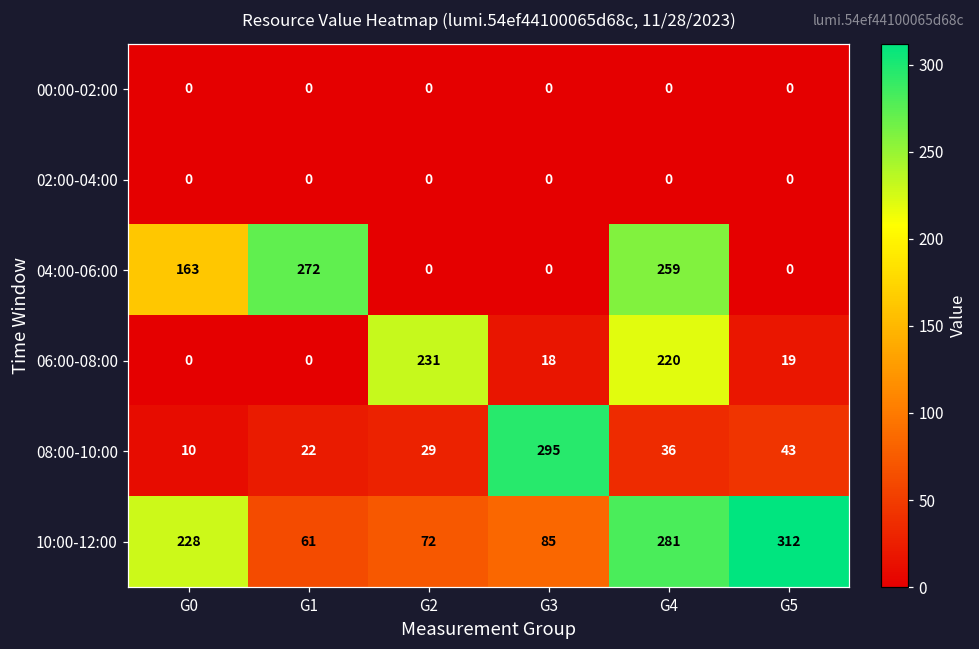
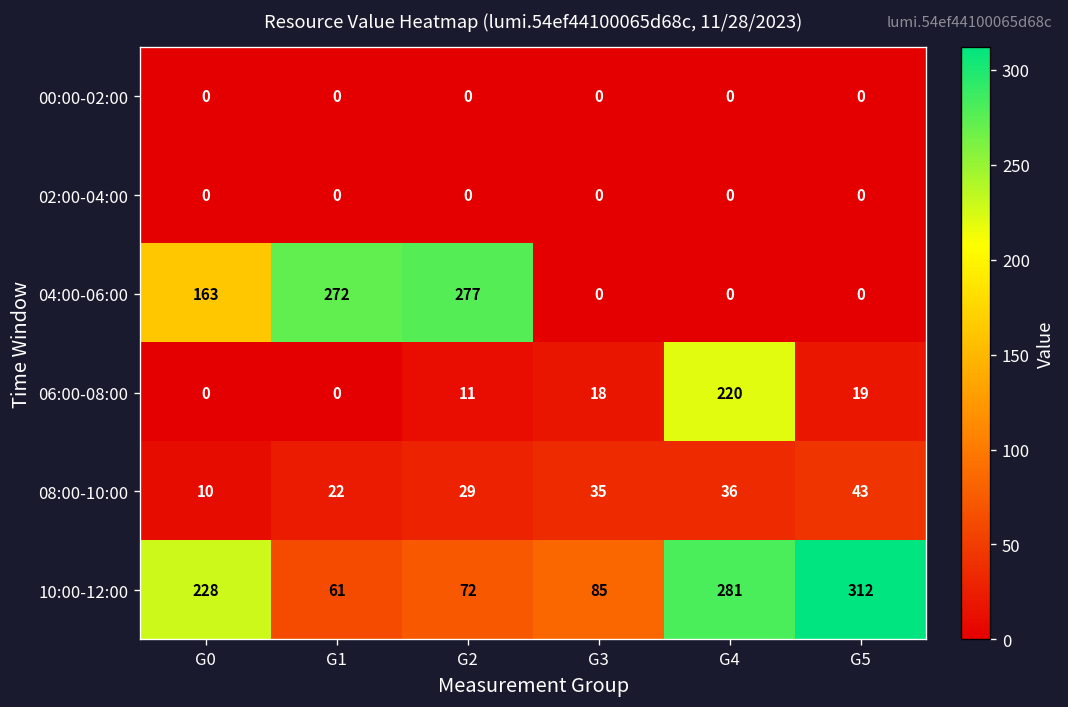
  {
    "00:00-02:00": {
      "G0": 0,
      "G1": 0,
      "G2": 0,
      "G3": 0,
      "G4": 0,
      "G5": 0
    },
    "02:00-04:00": {
      "G0": 0,
      "G1": 0,
      "G2": 0,
      "G3": 0,
      "G4": 0,
      "G5": 0
    },
    "04:00-06:00": {
      "G0": 163,
      "G1": 272,
-     "G2": 0,
+     "G2": 277,
      "G3": 0,
-     "G4": 259,
+     "G4": 0,
      "G5": 0
    },
    "06:00-08:00": {
      "G0": 0,
      "G1": 0,
-     "G2": 231,
+     "G2": 11,
      "G3": 18,
      "G4": 220,
      "G5": 19
    },
    "08:00-10:00": {
      "G0": 10,
      "G1": 22,
      "G2": 29,
-     "G3": 295,
+     "G3": 35,
      "G4": 36,
      "G5": 43
    },
    "10:00-12:00": {
      "G0": 228,
      "G1": 61,
      "G2": 72,
      "G3": 85,
      "G4": 281,
      "G5": 312
    }
  }
